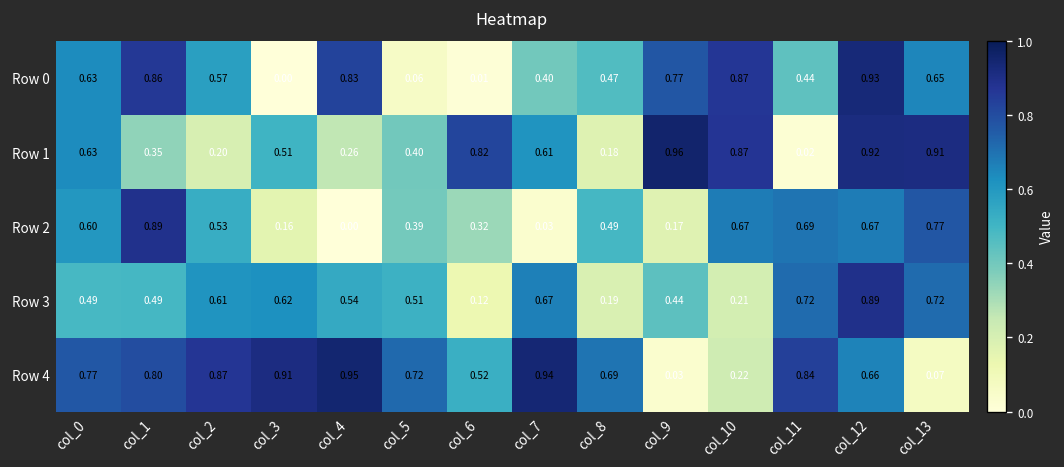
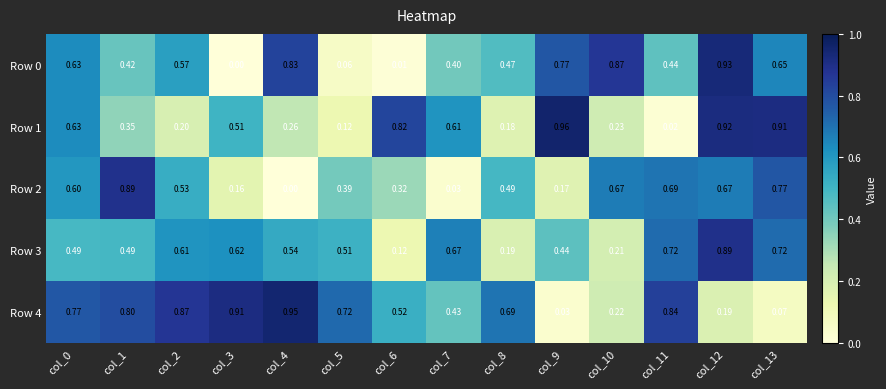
  {
    "Row 0": {
      "col_0": 0.63,
-     "col_1": 0.86,
+     "col_1": 0.42,
      "col_2": 0.57,
      "col_4": 0.83,
      "col_5": 0.06,
      "col_7": 0.40,
      "col_8": 0.47,
      "col_9": 0.77,
      "col_10": 0.87,
      "col_11": 0.44,
      "col_12": 0.93,
      "col_13": 0.65
    },
    "Row 1": {
      "col_0": 0.63,
      "col_1": 0.35,
      "col_2": 0.20,
      "col_3": 0.51,
      "col_4": 0.26,
-     "col_5": 0.40,
+     "col_5": 0.12,
      "col_6": 0.82,
      "col_7": 0.61,
      "col_8": 0.18,
      "col_9": 0.96,
-     "col_10": 0.87,
+     "col_10": 0.23,
      "col_12": 0.92,
      "col_13": 0.91
    },
    "Row 2": {
      "col_0": 0.60,
      "col_1": 0.89,
      "col_2": 0.53,
      "col_3": 0.16,
      "col_5": 0.39,
      "col_6": 0.32,
      "col_7": 0.03,
      "col_8": 0.49,
      "col_9": 0.17,
      "col_10": 0.67,
      "col_11": 0.69,
      "col_12": 0.67,
      "col_13": 0.77
    },
    "Row 3": {
      "col_0": 0.49,
      "col_1": 0.49,
      "col_2": 0.61,
      "col_3": 0.62,
      "col_4": 0.54,
      "col_5": 0.51,
      "col_6": 0.12,
      "col_7": 0.67,
      "col_8": 0.19,
      "col_9": 0.44,
      "col_10": 0.21,
      "col_11": 0.72,
      "col_12": 0.89,
      "col_13": 0.72
    },
    "Row 4": {
      "col_0": 0.77,
      "col_1": 0.80,
      "col_2": 0.87,
      "col_3": 0.91,
      "col_4": 0.95,
      "col_5": 0.72,
      "col_6": 0.52,
-     "col_7": 0.94,
+     "col_7": 0.43,
      "col_8": 0.69,
      "col_9": 0.03,
      "col_10": 0.22,
      "col_11": 0.84,
-     "col_12": 0.66,
+     "col_12": 0.19,
      "col_13": 0.07
    }
  }
